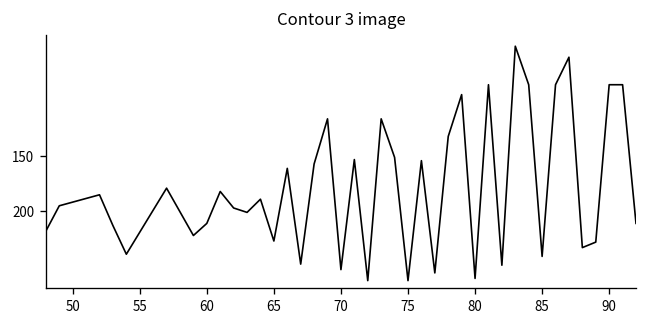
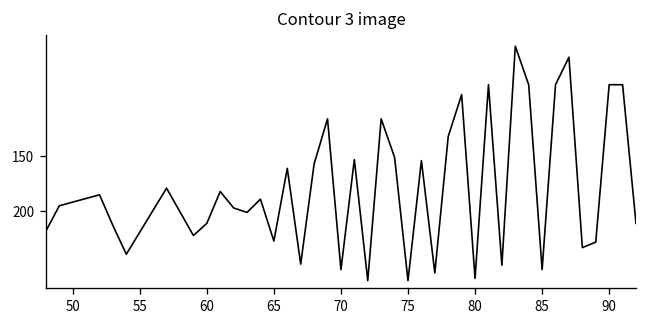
  {
    "60": 210,
    "65": 230,
    "70": 250,
    "75": 260,
    "80": 260,
-   "85": 240,
+   "85": 250,
    "90": 90
  }
